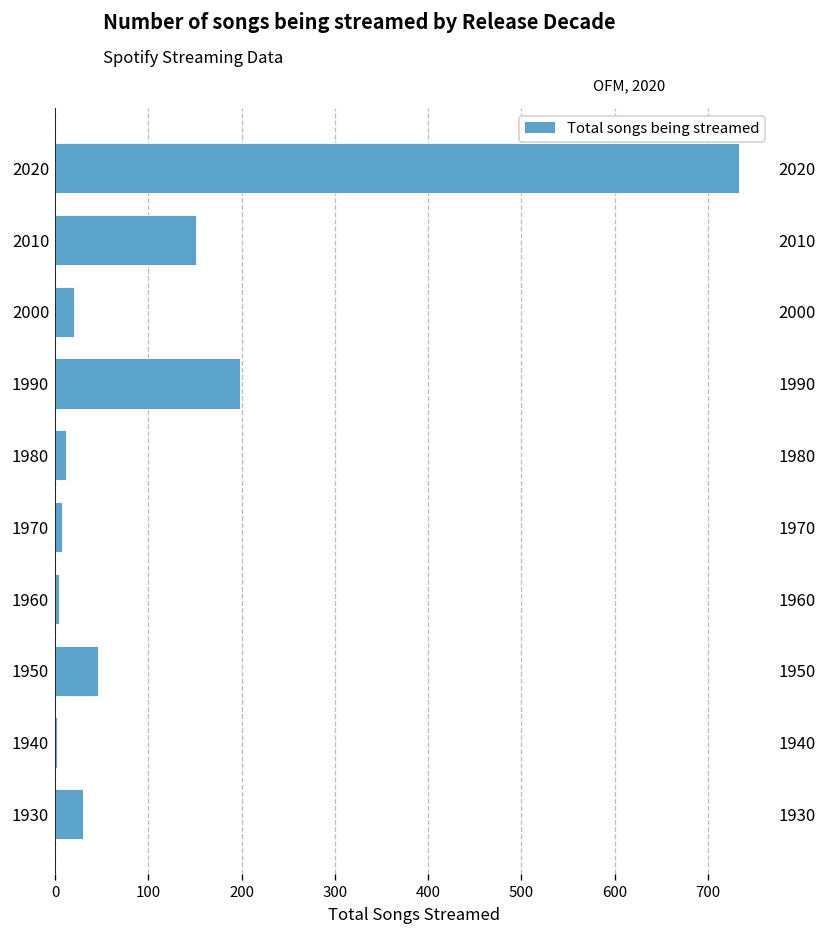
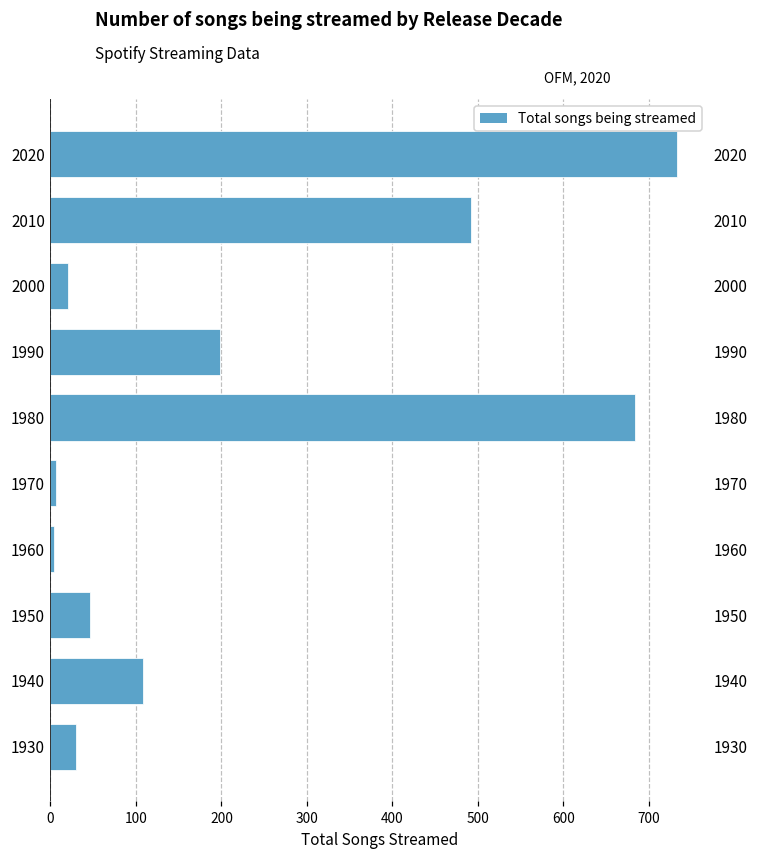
  {
    "2020": 730,
-   "2010": 150,
+   "2010": 490,
    "2000": 20,
    "1990": 200,
-   "1980": 10,
+   "1980": 680,
    "1970": 10,
    "1960": 0,
    "1950": 50,
-   "1940": 0,
+   "1940": 110,
    "1930": 30
  }
